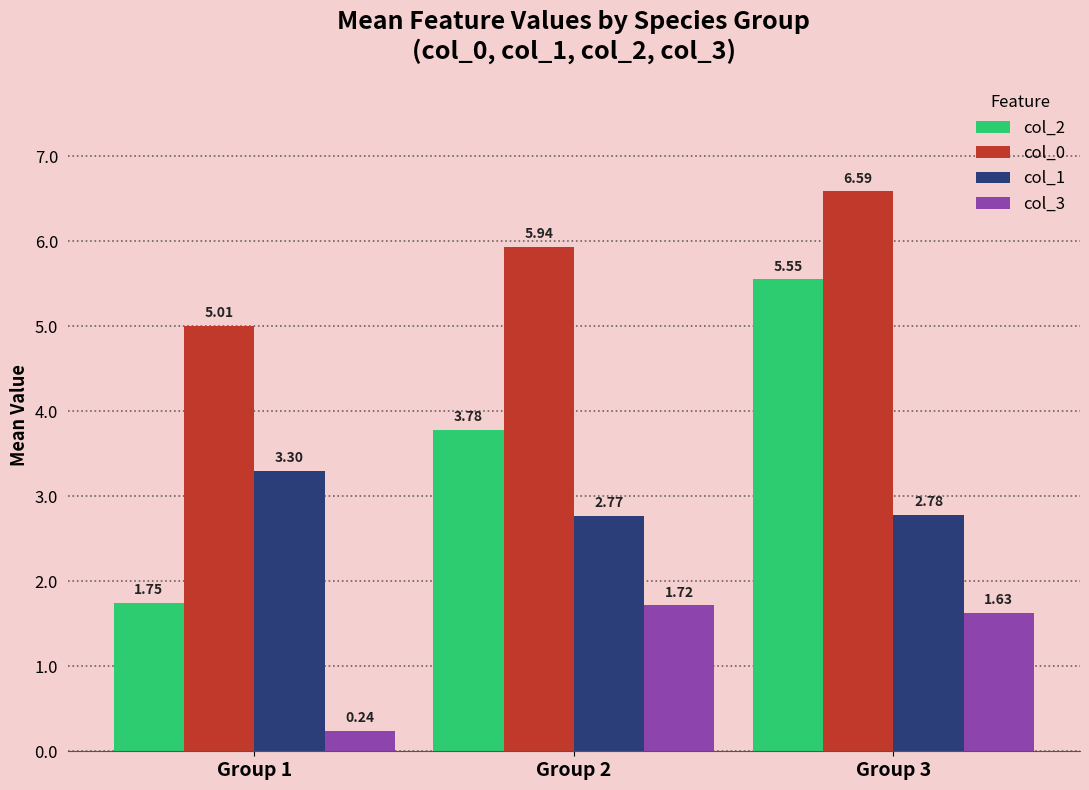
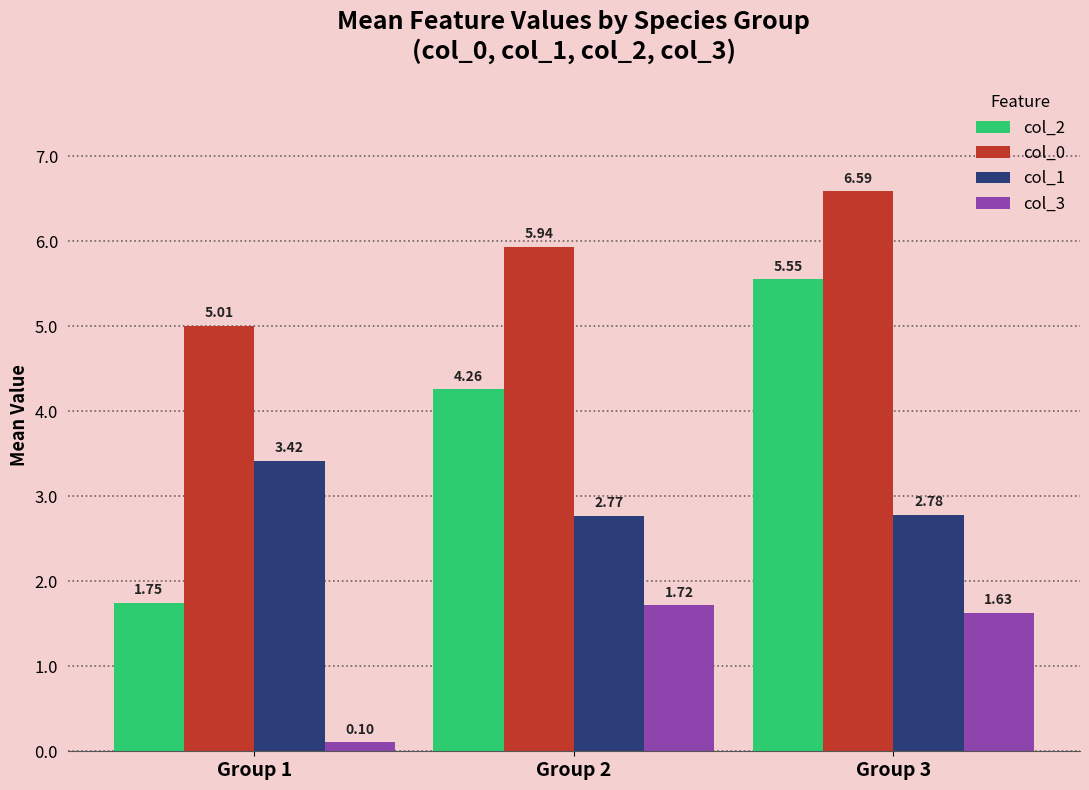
  {
    "col_2": {
      "Group 1": 1.75,
-     "Group 2": 3.78,
+     "Group 2": 4.26,
      "Group 3": 5.55
    },
    "col_0": {
      "Group 1": 5.01,
      "Group 2": 5.94,
      "Group 3": 6.59
    },
    "col_1": {
-     "Group 1": 3.30,
+     "Group 1": 3.42,
      "Group 2": 2.77,
      "Group 3": 2.78
    },
    "col_3": {
-     "Group 1": 0.24,
+     "Group 1": 0.10,
      "Group 2": 1.72,
      "Group 3": 1.63
    }
  }
